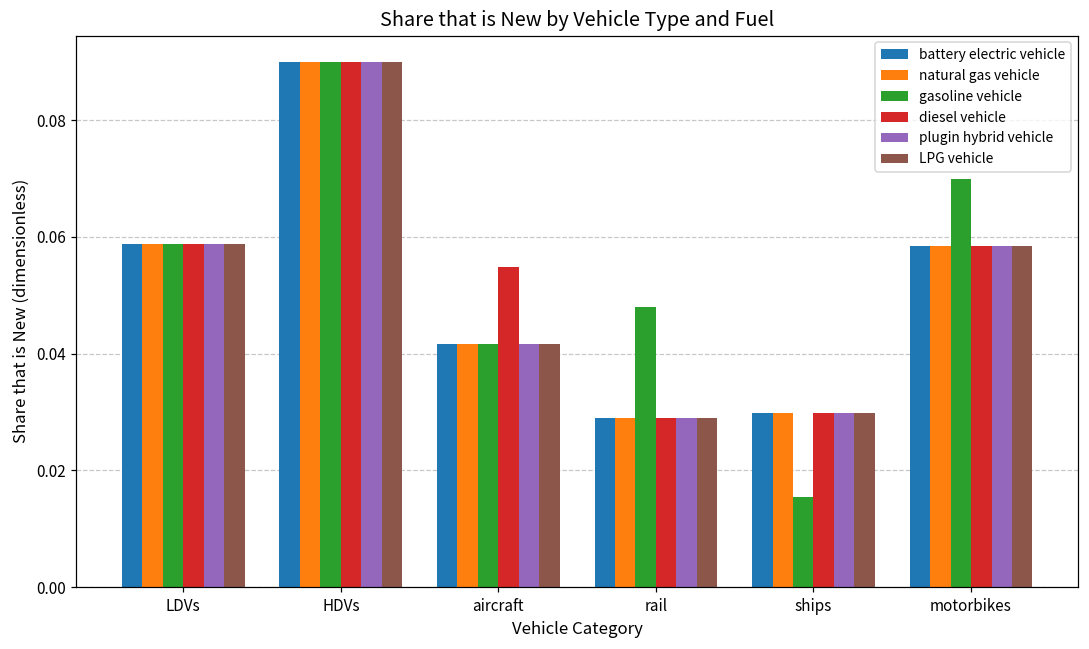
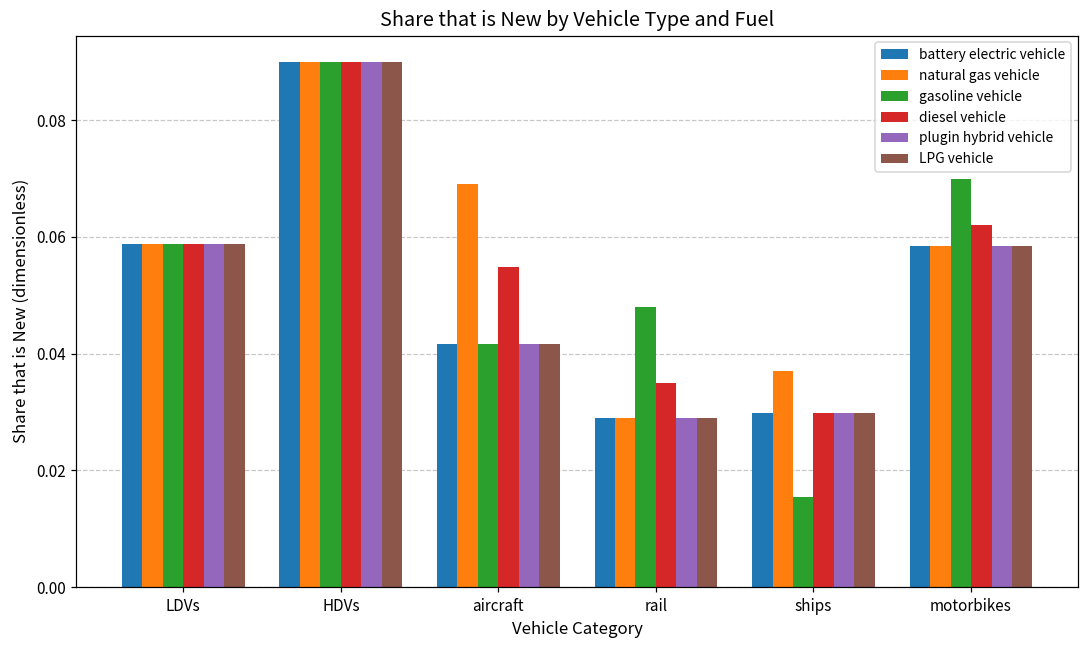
  {
    "battery electric vehicle": {
      "LDVs": 0.059,
      "HDVs": 0.090,
      "aircraft": 0.042,
      "rail": 0.029,
      "ships": 0.030,
      "motorbikes": 0.059
    },
    "natural gas vehicle": {
      "LDVs": 0.059,
      "HDVs": 0.090,
-     "aircraft": 0.042,
+     "aircraft": 0.069,
      "rail": 0.029,
-     "ships": 0.030,
+     "ships": 0.037,
      "motorbikes": 0.059
    },
    "gasoline vehicle": {
      "LDVs": 0.059,
      "HDVs": 0.090,
      "aircraft": 0.042,
      "rail": 0.048,
      "ships": 0.016,
      "motorbikes": 0.070
    },
    "diesel vehicle": {
      "LDVs": 0.059,
      "HDVs": 0.090,
      "aircraft": 0.055,
-     "rail": 0.029,
+     "rail": 0.035,
      "ships": 0.030,
-     "motorbikes": 0.059
+     "motorbikes": 0.062
    },
    "plugin hybrid vehicle": {
      "LDVs": 0.059,
      "HDVs": 0.090,
      "aircraft": 0.042,
      "rail": 0.029,
      "ships": 0.030,
      "motorbikes": 0.059
    },
    "LPG vehicle": {
      "LDVs": 0.059,
      "HDVs": 0.090,
      "aircraft": 0.042,
      "rail": 0.029,
      "ships": 0.030,
      "motorbikes": 0.059
    }
  }
